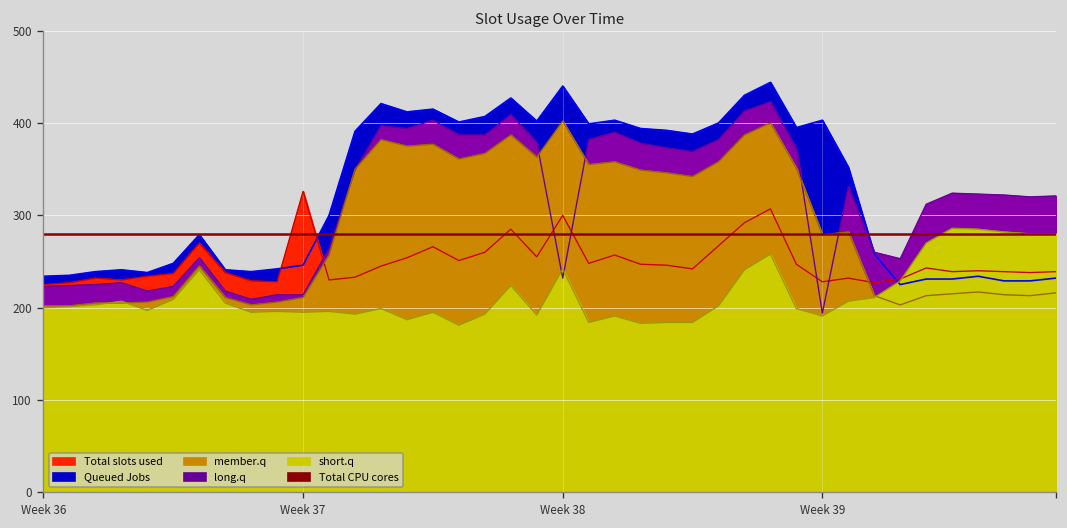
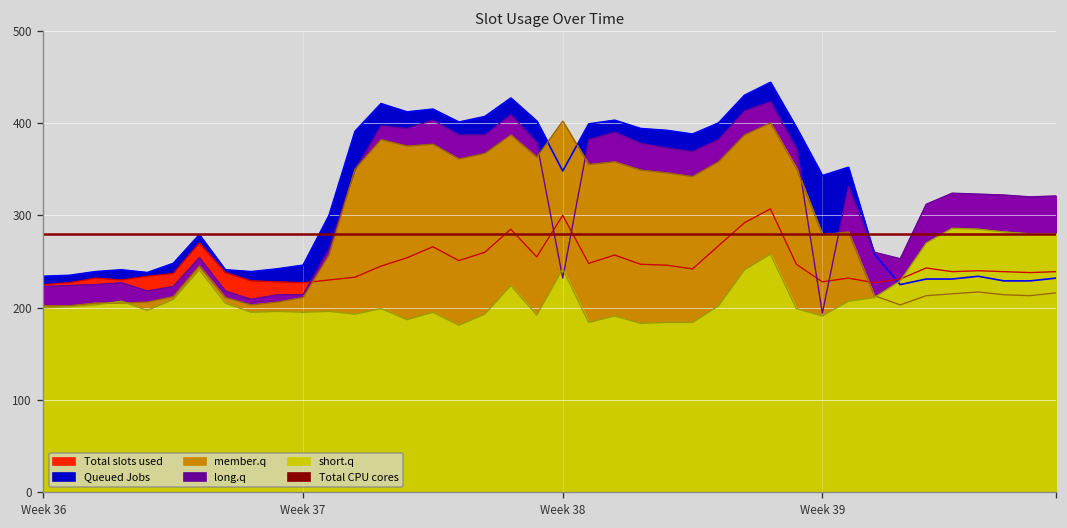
  {
    "Queued Jobs": {
      "Week 36": 230,
      "Week 37": 250,
-     "Week 38": 440,
-     "Week 39": 400
+     "Week 38": 350,
+     "Week 39": 340
    },
    "Total slots used": {
-     "Week 37": 330,
+     "Week 37": 230,
      "Week 38": 300,
      "Week 39": 230
    },
    "long.q": {
      "Week 38": 230
    },
    "member.q": {
      "Week 38": 400,
      "Week 39": 280
    },
    "short.q": {
      "Week 37": 200,
      "Week 38": 240
    }
  }
